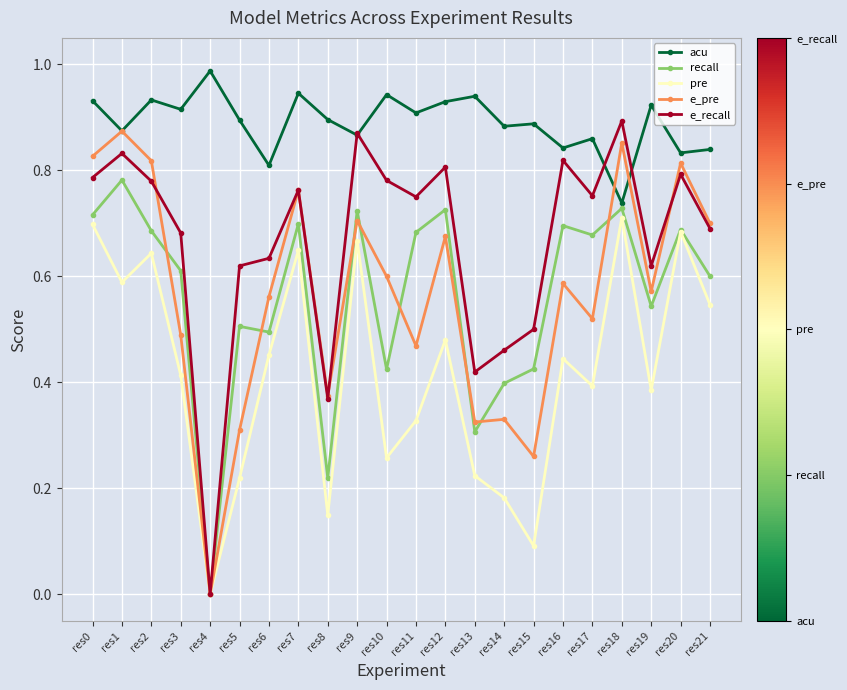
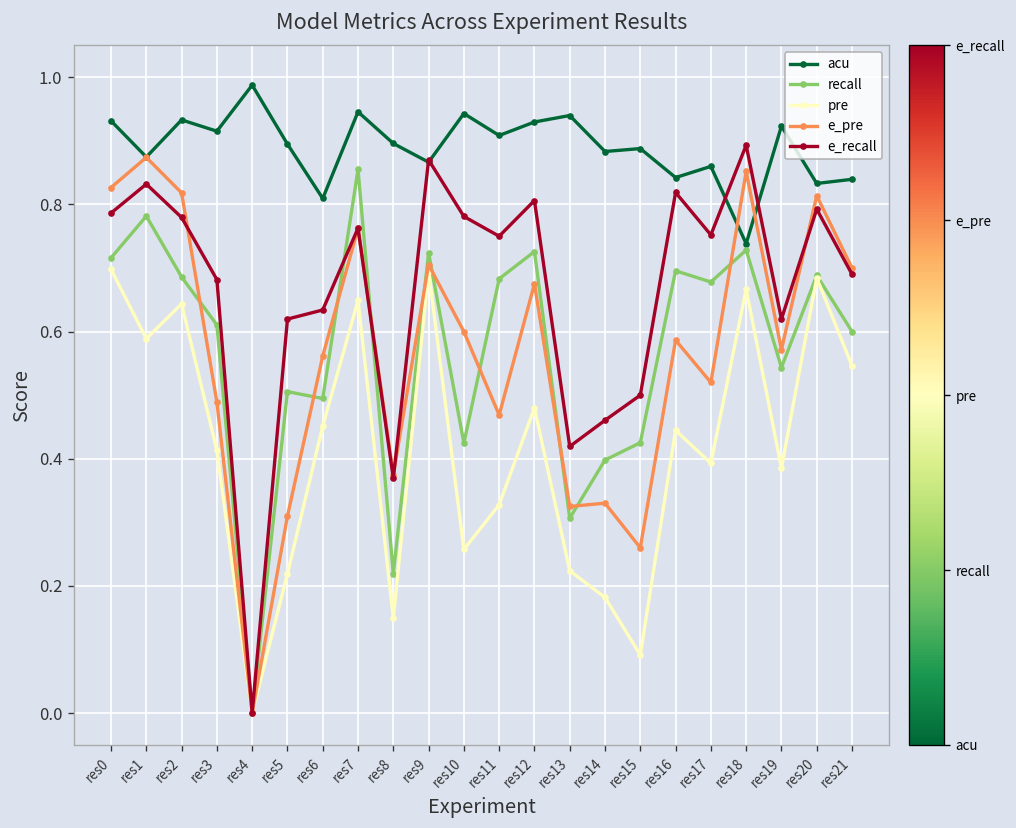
  {
    "acu": {
      "res0": 0.93,
      "res2": 0.93,
      "res3": 0.92,
      "res4": 0.99,
      "res5": 0.89,
      "res6": 0.81,
      "res7": 0.95,
      "res8": 0.90,
      "res10": 0.94,
      "res11": 0.91,
      "res12": 0.93,
      "res13": 0.94,
      "res14": 0.88,
      "res15": 0.89,
      "res16": 0.84,
      "res17": 0.86,
      "res18": 0.74,
      "res19": 0.92,
      "res20": 0.83,
      "res21": 0.84
    },
    "recall": {
      "res0": 0.72,
      "res1": 0.78,
      "res2": 0.69,
      "res3": 0.61,
      "res5": 0.51,
      "res6": 0.49,
-     "res7": 0.70,
+     "res7": 0.86,
      "res8": 0.22,
      "res9": 0.72,
      "res10": 0.42,
      "res11": 0.68,
      "res12": 0.73,
      "res13": 0.31,
      "res14": 0.40,
      "res15": 0.43,
      "res16": 0.70,
      "res17": 0.68,
      "res18": 0.73,
      "res19": 0.54,
      "res21": 0.60
    },
    "pre": {
      "res0": 0.70,
      "res1": 0.59,
      "res2": 0.64,
      "res3": 0.41,
      "res5": 0.22,
      "res6": 0.45,
      "res7": 0.65,
      "res8": 0.15,
-     "res9": 0.67,
+     "res9": 0.70,
      "res10": 0.26,
      "res11": 0.33,
      "res12": 0.48,
      "res13": 0.22,
      "res14": 0.18,
      "res15": 0.09,
      "res16": 0.44,
      "res17": 0.39,
-     "res18": 0.71,
+     "res18": 0.67,
      "res19": 0.39,
      "res21": 0.55
    },
    "e_pre": {
      "res0": 0.83,
      "res2": 0.82,
      "res3": 0.49,
      "res5": 0.31,
      "res6": 0.56,
      "res8": 0.38,
      "res9": 0.71,
      "res10": 0.60,
      "res11": 0.47,
      "res12": 0.68,
      "res13": 0.33,
      "res14": 0.33,
      "res15": 0.26,
      "res16": 0.59,
      "res17": 0.52,
      "res18": 0.85,
      "res19": 0.57,
      "res20": 0.81,
      "res21": 0.70
    },
    "e_recall": {
      "res0": 0.79,
      "res1": 0.83,
      "res2": 0.78,
      "res3": 0.68,
      "res5": 0.62,
      "res6": 0.63,
      "res8": 0.37,
      "res10": 0.78,
      "res11": 0.75,
      "res12": 0.81,
      "res13": 0.42,
      "res14": 0.46,
      "res15": 0.50,
      "res16": 0.82,
      "res17": 0.75,
      "res18": 0.89,
      "res19": 0.62,
      "res20": 0.79,
      "res21": 0.69
    }
  }
